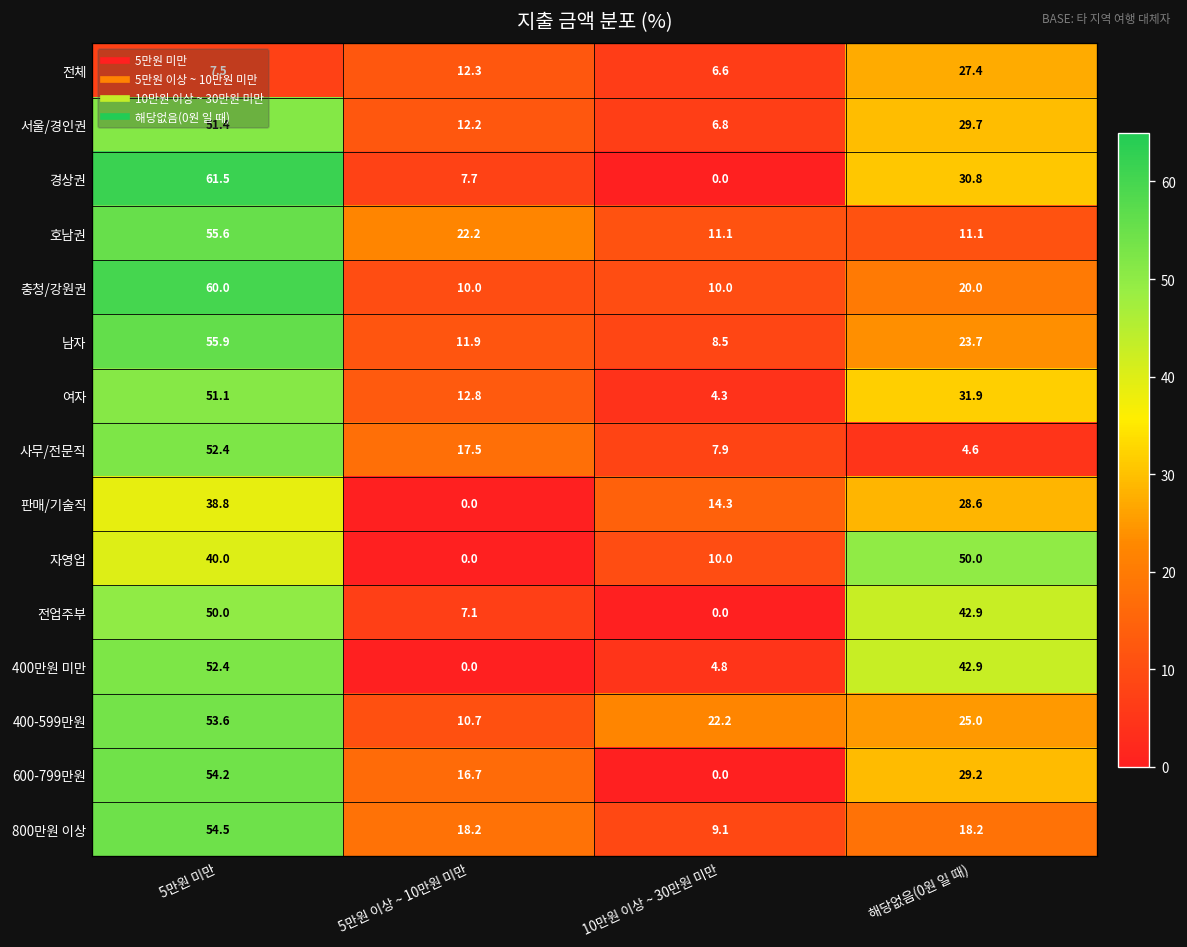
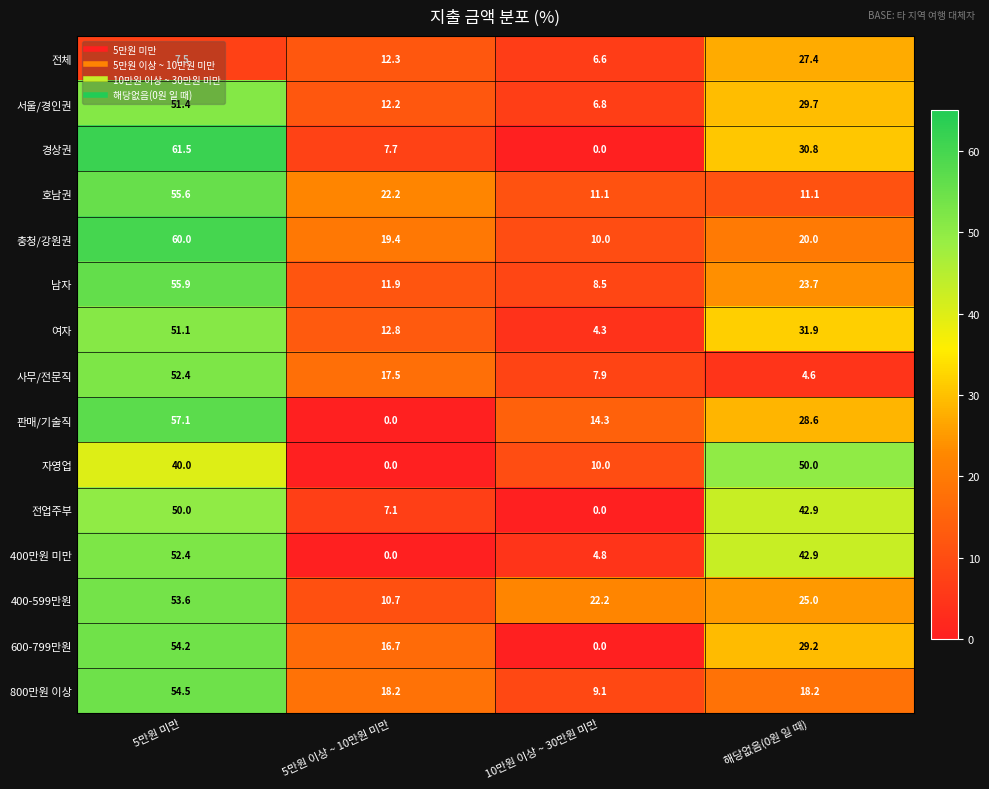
  {
    "전체": {
      "5만원 이상 ~ 10만원 미만": 12.3,
      "10만원 이상 ~ 30만원 미만": 6.6,
      "해당없음(0원 일 때)": 27.4
    },
    "서울/경인권": {
      "5만원 이상 ~ 10만원 미만": 12.2,
      "10만원 이상 ~ 30만원 미만": 6.8,
      "해당없음(0원 일 때)": 29.7
    },
    "경상권": {
      "5만원 미만": 61.5,
      "5만원 이상 ~ 10만원 미만": 7.7,
      "10만원 이상 ~ 30만원 미만": 0.0,
      "해당없음(0원 일 때)": 30.8
    },
    "호남권": {
      "5만원 미만": 55.6,
      "5만원 이상 ~ 10만원 미만": 22.2,
      "10만원 이상 ~ 30만원 미만": 11.1,
      "해당없음(0원 일 때)": 11.1
    },
    "충청/강원권": {
      "5만원 미만": 60.0,
-     "5만원 이상 ~ 10만원 미만": 10.0,
+     "5만원 이상 ~ 10만원 미만": 19.4,
      "10만원 이상 ~ 30만원 미만": 10.0,
      "해당없음(0원 일 때)": 20.0
    },
    "남자": {
      "5만원 미만": 55.9,
      "5만원 이상 ~ 10만원 미만": 11.9,
      "10만원 이상 ~ 30만원 미만": 8.5,
      "해당없음(0원 일 때)": 23.7
    },
    "여자": {
      "5만원 미만": 51.1,
      "5만원 이상 ~ 10만원 미만": 12.8,
      "10만원 이상 ~ 30만원 미만": 4.3,
      "해당없음(0원 일 때)": 31.9
    },
    "사무/전문직": {
      "5만원 미만": 52.4,
      "5만원 이상 ~ 10만원 미만": 17.5,
      "10만원 이상 ~ 30만원 미만": 7.9,
      "해당없음(0원 일 때)": 4.6
    },
    "판매/기술직": {
-     "5만원 미만": 38.8,
+     "5만원 미만": 57.1,
      "5만원 이상 ~ 10만원 미만": 0.0,
      "10만원 이상 ~ 30만원 미만": 14.3,
      "해당없음(0원 일 때)": 28.6
    },
    "자영업": {
      "5만원 미만": 40.0,
      "5만원 이상 ~ 10만원 미만": 0.0,
      "10만원 이상 ~ 30만원 미만": 10.0,
      "해당없음(0원 일 때)": 50.0
    },
    "전업주부": {
      "5만원 미만": 50.0,
      "5만원 이상 ~ 10만원 미만": 7.1,
      "10만원 이상 ~ 30만원 미만": 0.0,
      "해당없음(0원 일 때)": 42.9
    },
    "400만원 미만": {
      "5만원 미만": 52.4,
      "5만원 이상 ~ 10만원 미만": 0.0,
      "10만원 이상 ~ 30만원 미만": 4.8,
      "해당없음(0원 일 때)": 42.9
    },
    "400-599만원": {
      "5만원 미만": 53.6,
      "5만원 이상 ~ 10만원 미만": 10.7,
      "10만원 이상 ~ 30만원 미만": 22.2,
      "해당없음(0원 일 때)": 25.0
    },
    "600-799만원": {
      "5만원 미만": 54.2,
      "5만원 이상 ~ 10만원 미만": 16.7,
      "10만원 이상 ~ 30만원 미만": 0.0,
      "해당없음(0원 일 때)": 29.2
    },
    "800만원 이상": {
      "5만원 미만": 54.5,
      "5만원 이상 ~ 10만원 미만": 18.2,
      "10만원 이상 ~ 30만원 미만": 9.1,
      "해당없음(0원 일 때)": 18.2
    }
  }
